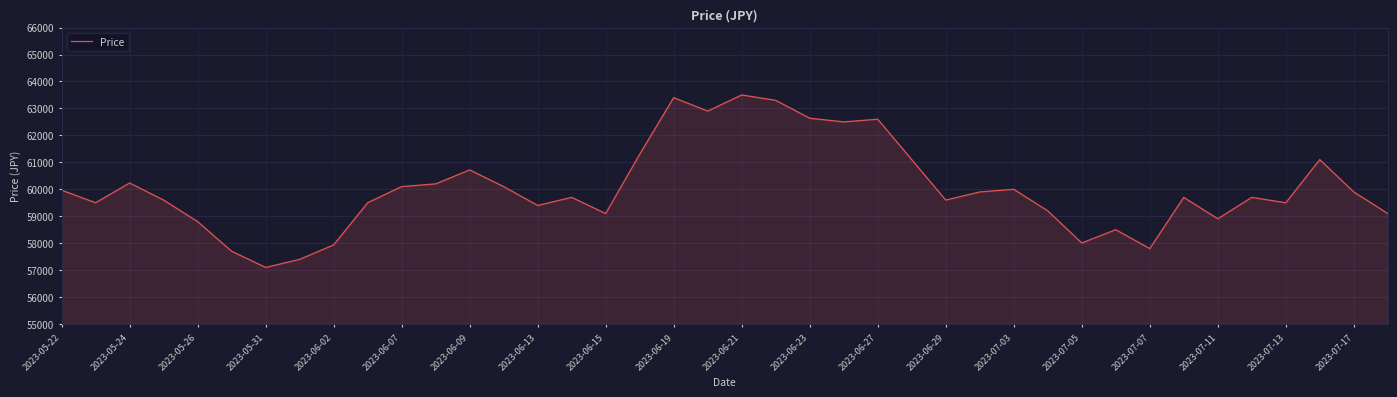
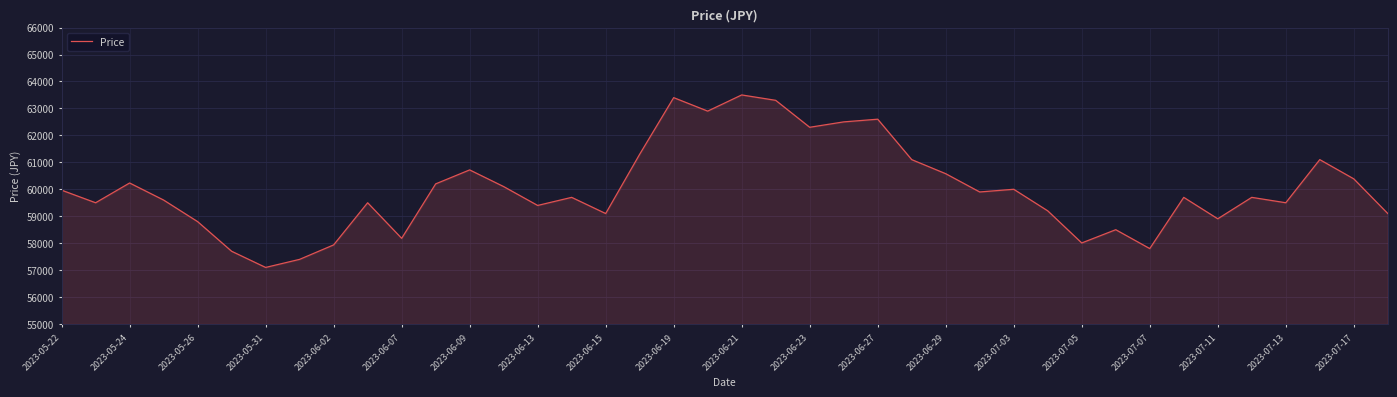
  {
    "2023-05-22": 60000,
    "2023-05-24": 60200,
    "2023-05-26": 58800,
    "2023-05-31": 57100,
    "2023-06-02": 57900,
-   "2023-06-07": 60100,
+   "2023-06-07": 58200,
    "2023-06-09": 60700,
    "2023-06-13": 59400,
    "2023-06-15": 59100,
    "2023-06-19": 63400,
    "2023-06-21": 63500,
-   "2023-06-23": 62600,
+   "2023-06-23": 62300,
    "2023-06-27": 62600,
-   "2023-06-29": 59600,
+   "2023-06-29": 60600,
    "2023-07-03": 60000,
    "2023-07-05": 58000,
    "2023-07-07": 57800,
    "2023-07-11": 58900,
    "2023-07-13": 59500,
-   "2023-07-17": 59900
+   "2023-07-17": 60400
  }
